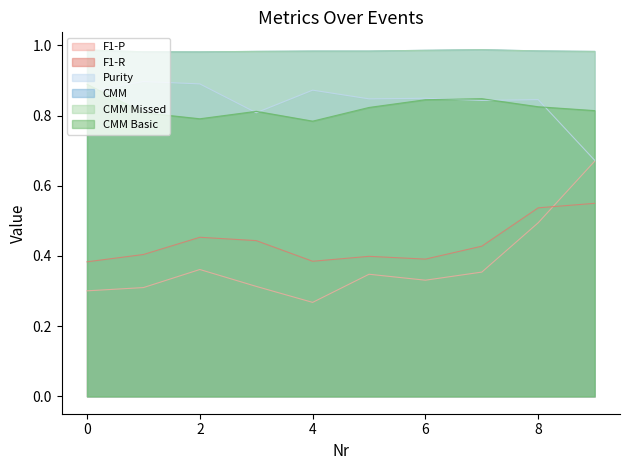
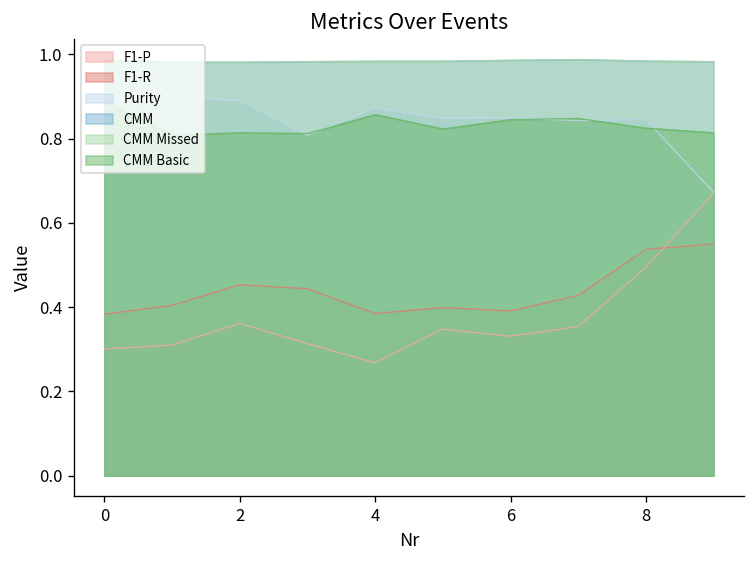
  {
    "CMM Basic": {
-     "2": 0.79,
-     "4": 0.78,
+     "2": 0.81,
+     "4": 0.86,
      "8": 0.83
    }
  }
